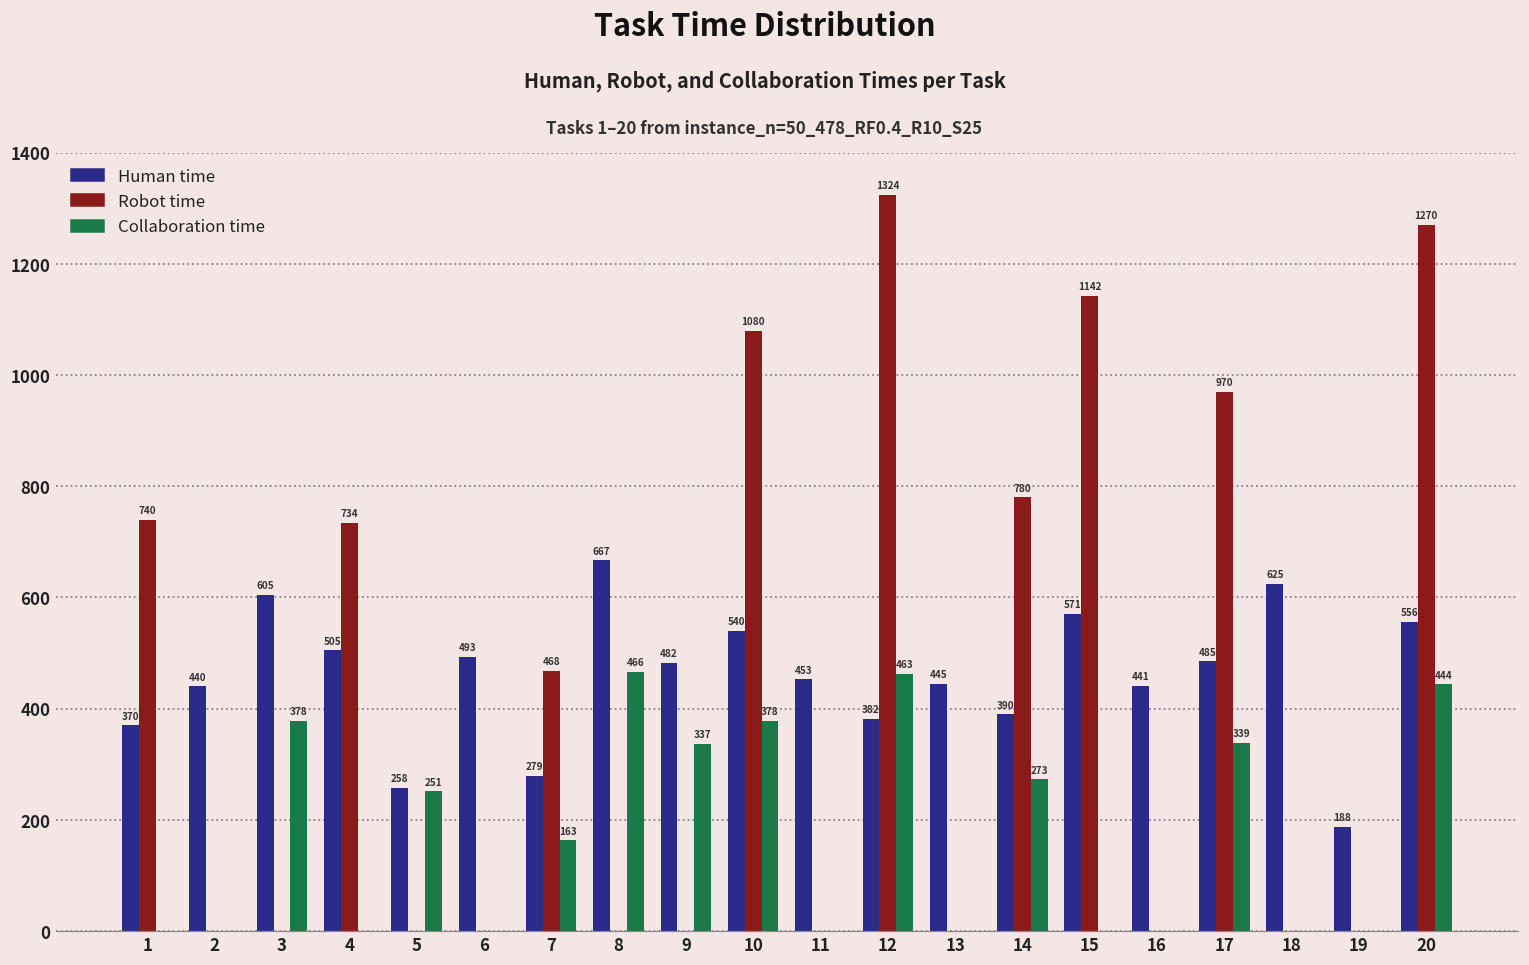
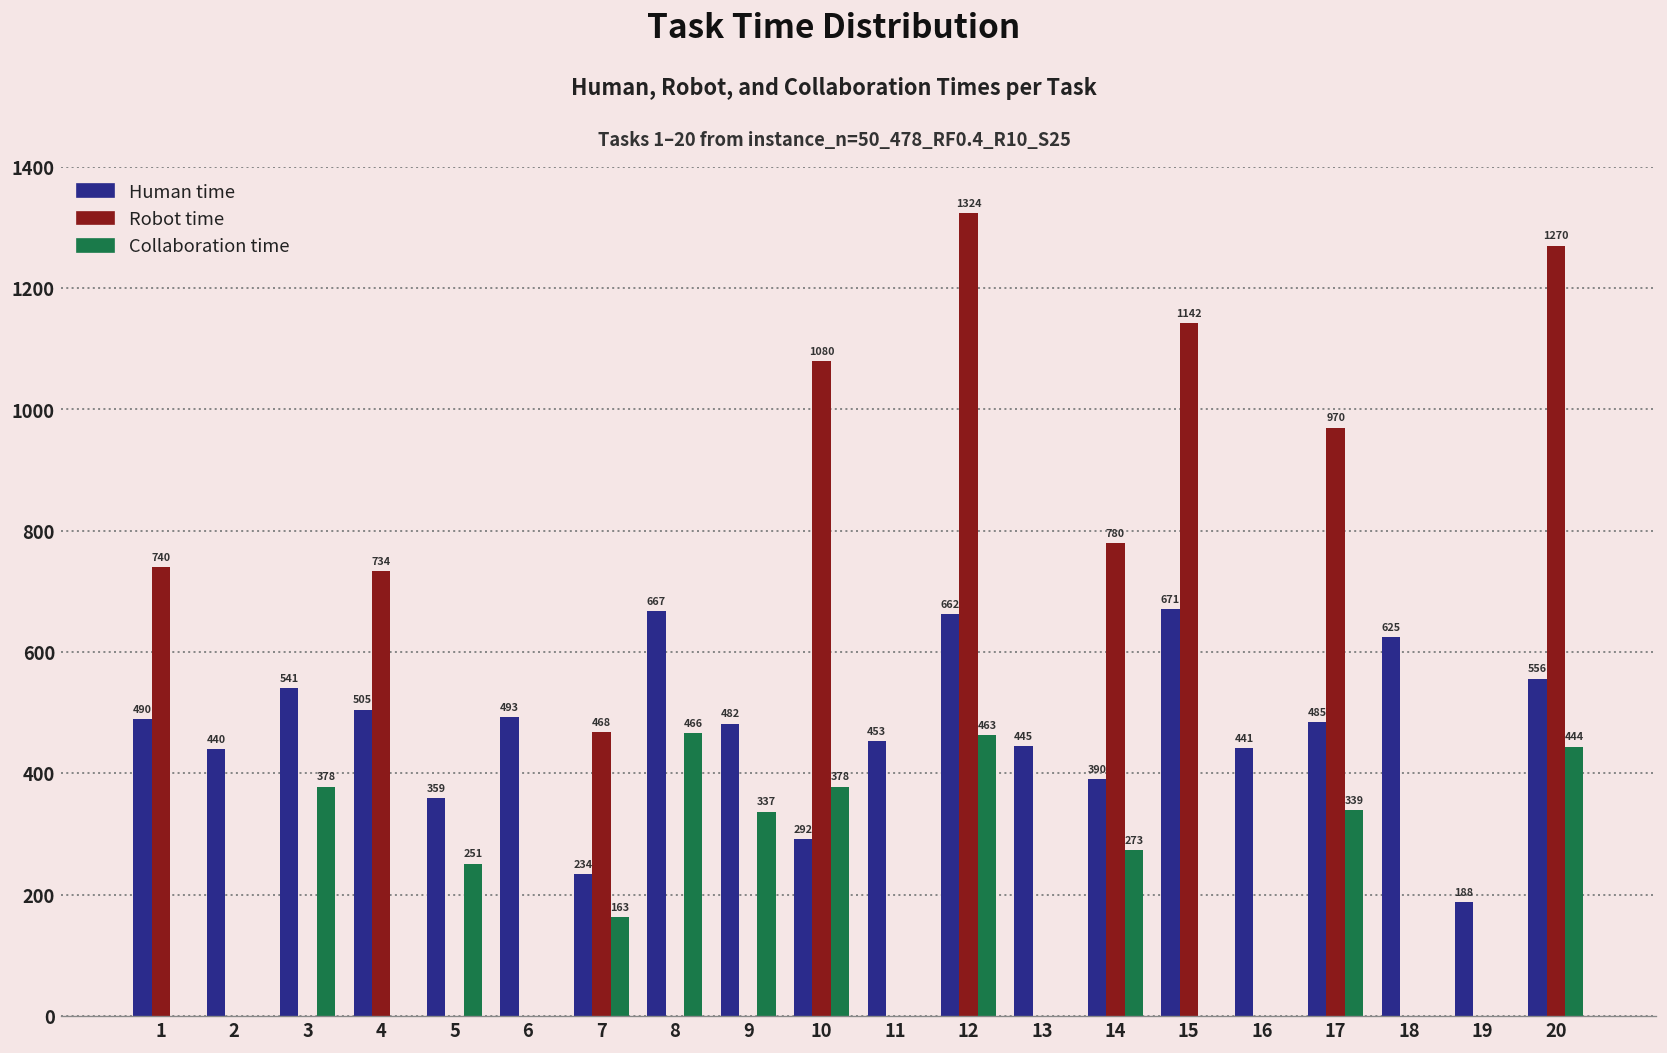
  {
    "Human time": {
-     "1": 370,
+     "1": 490,
      "2": 440,
-     "3": 605,
+     "3": 541,
      "4": 505,
-     "5": 258,
+     "5": 359,
      "6": 493,
-     "7": 279,
+     "7": 234,
      "8": 667,
      "9": 482,
-     "10": 540,
+     "10": 292,
      "11": 453,
-     "12": 382,
+     "12": 662,
      "13": 445,
      "14": 390,
-     "15": 571,
+     "15": 671,
      "16": 441,
      "17": 485,
      "18": 625,
      "19": 188,
      "20": 556
    },
    "Robot time": {
      "1": 740,
      "4": 734,
      "7": 468,
      "10": 1080,
      "12": 1324,
      "14": 780,
      "15": 1142,
      "17": 970,
      "20": 1270
    },
    "Collaboration time": {
      "3": 378,
      "5": 251,
      "7": 163,
      "8": 466,
      "9": 337,
      "10": 378,
      "12": 463,
      "14": 273,
      "17": 339,
      "20": 444
    }
  }
